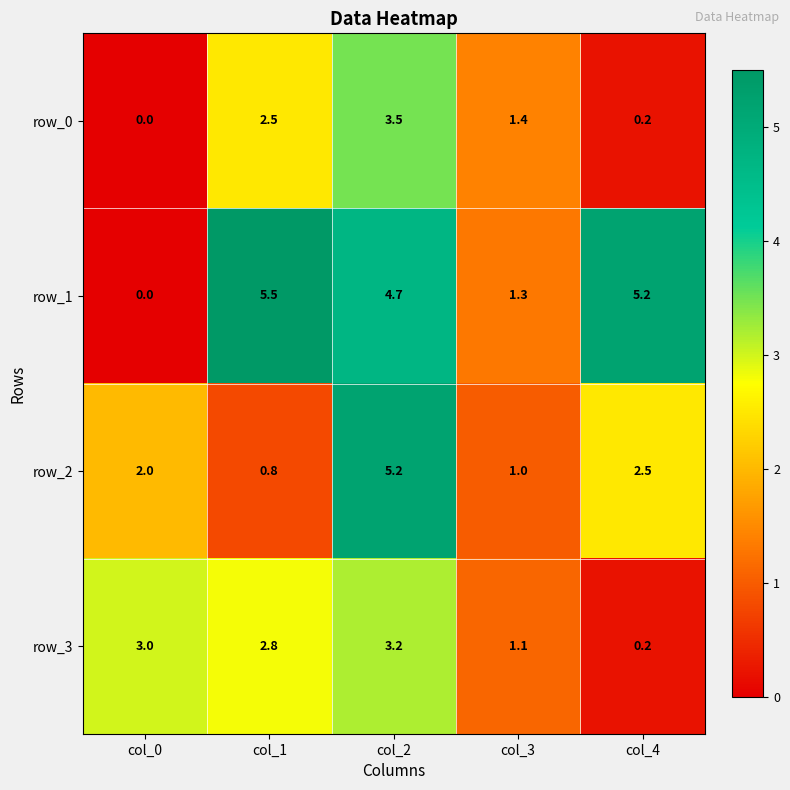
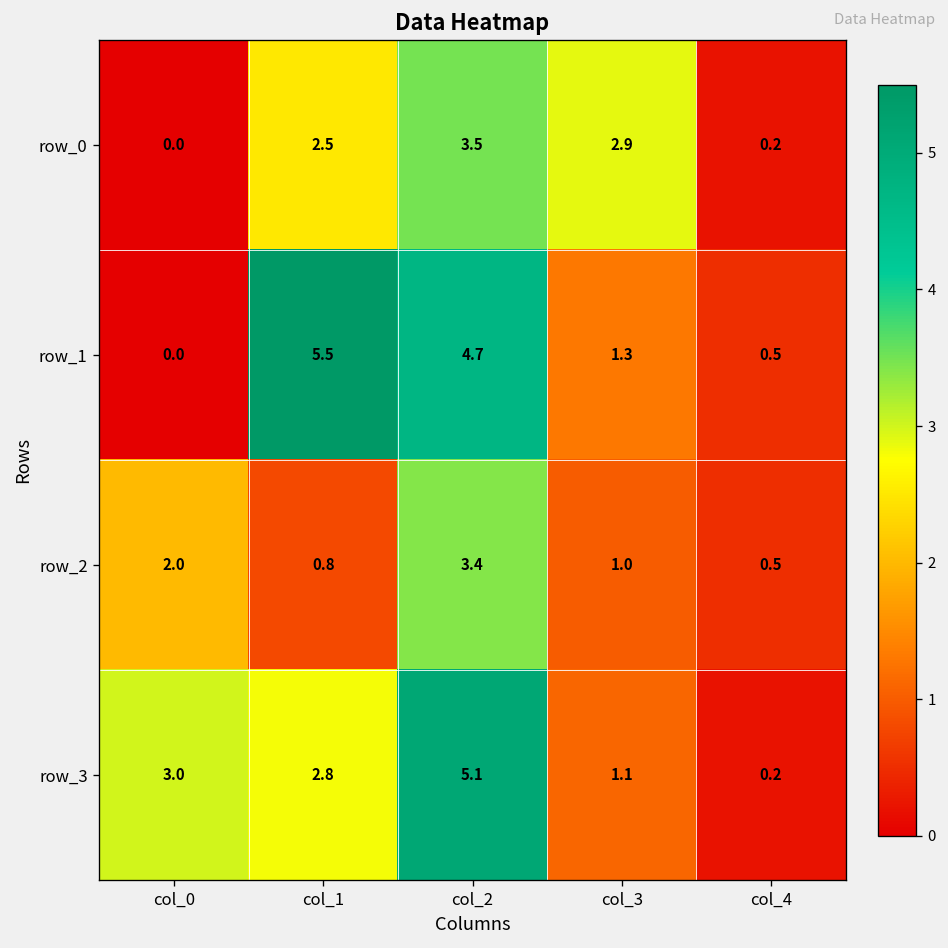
  {
    "row_0": {
      "col_0": 0.0,
      "col_1": 2.5,
      "col_2": 3.5,
-     "col_3": 1.4,
+     "col_3": 2.9,
      "col_4": 0.2
    },
    "row_1": {
      "col_0": 0.0,
      "col_1": 5.5,
      "col_2": 4.7,
      "col_3": 1.3,
-     "col_4": 5.2
+     "col_4": 0.5
    },
    "row_2": {
      "col_0": 2.0,
      "col_1": 0.8,
-     "col_2": 5.2,
+     "col_2": 3.4,
      "col_3": 1.0,
-     "col_4": 2.5
+     "col_4": 0.5
    },
    "row_3": {
      "col_0": 3.0,
      "col_1": 2.8,
-     "col_2": 3.2,
+     "col_2": 5.1,
      "col_3": 1.1,
      "col_4": 0.2
    }
  }
